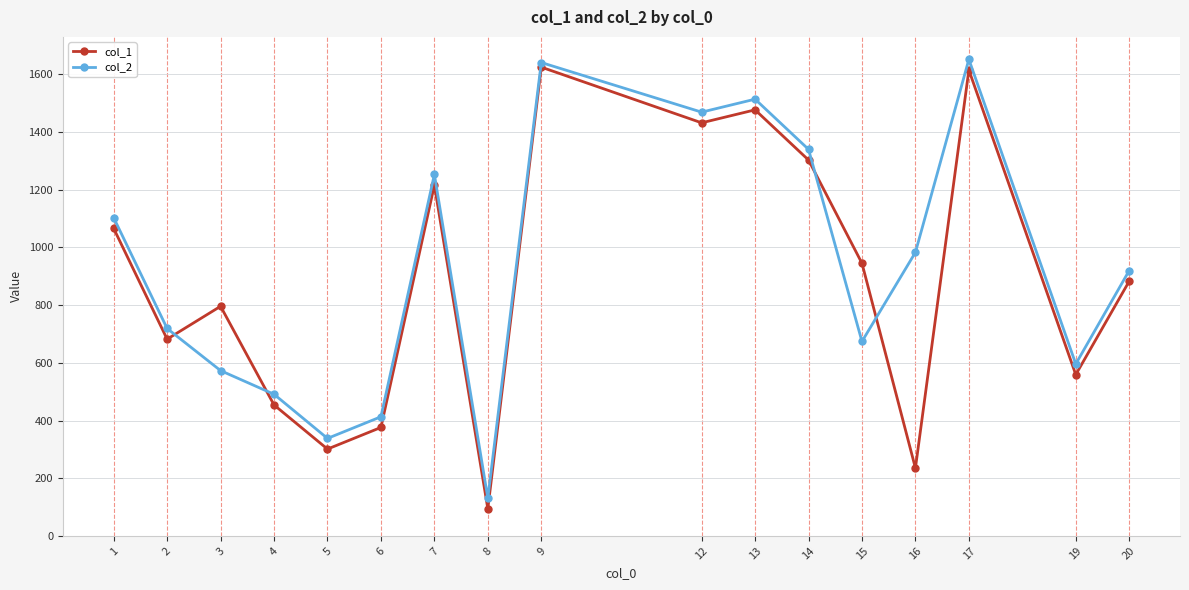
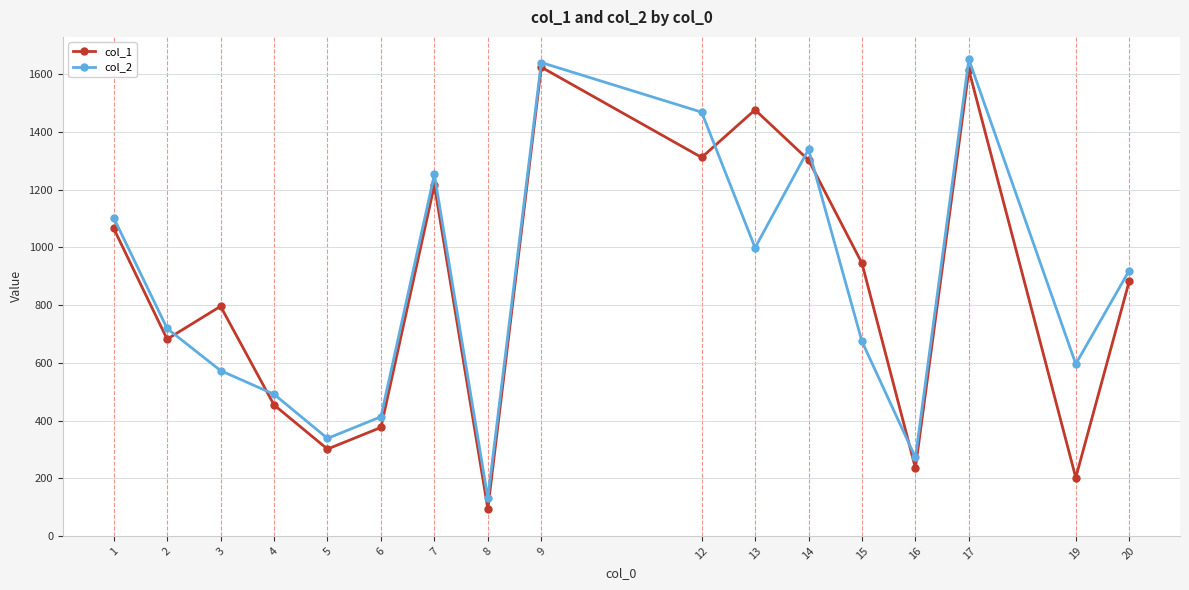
  {
    "col_1": {
      "1": 1070,
      "2": 680,
      "3": 800,
      "4": 450,
      "5": 300,
      "6": 380,
      "7": 1220,
      "8": 90,
      "9": 1630,
-     "12": 1430,
+     "12": 1310,
      "13": 1480,
      "14": 1300,
      "15": 950,
      "16": 240,
      "17": 1620,
-     "19": 560,
+     "19": 200,
      "20": 880
    },
    "col_2": {
      "1": 1100,
      "2": 720,
      "3": 570,
      "4": 490,
      "5": 340,
      "6": 410,
      "7": 1250,
      "8": 130,
      "9": 1640,
      "12": 1470,
-     "13": 1510,
+     "13": 1000,
      "14": 1340,
      "15": 670,
-     "16": 980,
+     "16": 270,
      "17": 1650,
      "19": 600,
      "20": 920
    }
  }
